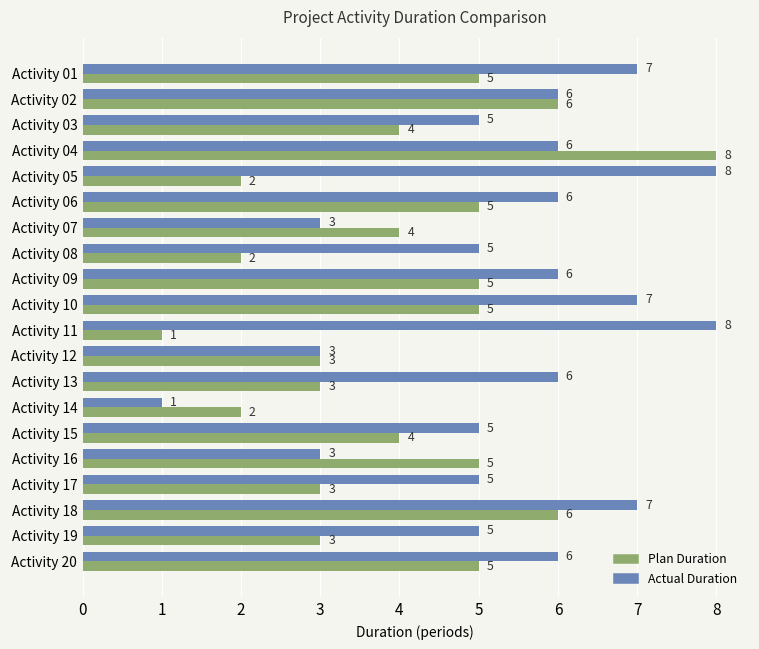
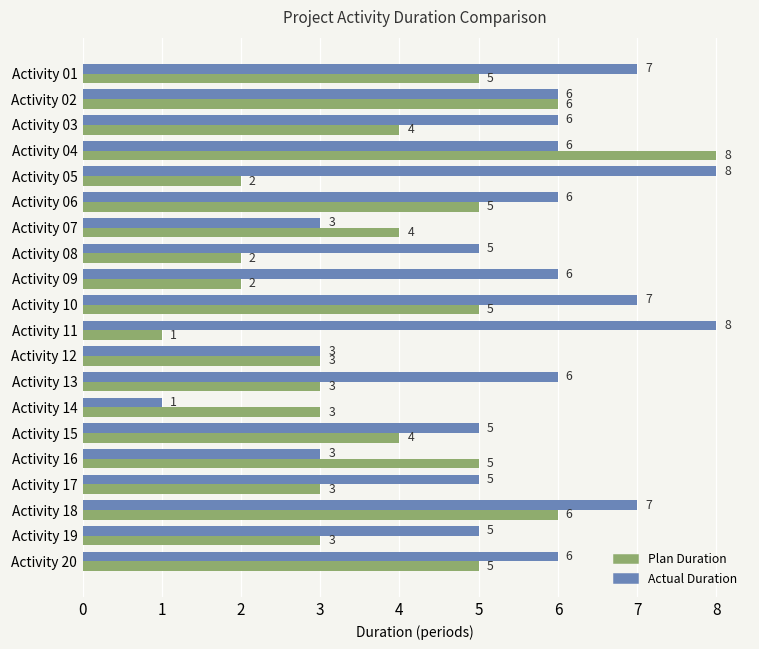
  {
    "Plan Duration": {
      "Activity 01": 5,
      "Activity 02": 6,
      "Activity 03": 4,
      "Activity 04": 8,
      "Activity 05": 2,
      "Activity 06": 5,
      "Activity 07": 4,
      "Activity 08": 2,
-     "Activity 09": 5,
+     "Activity 09": 2,
      "Activity 10": 5,
      "Activity 11": 1,
      "Activity 12": 3,
      "Activity 13": 3,
-     "Activity 14": 2,
+     "Activity 14": 3,
      "Activity 15": 4,
      "Activity 16": 5,
      "Activity 17": 3,
      "Activity 18": 6,
      "Activity 19": 3,
      "Activity 20": 5
    },
    "Actual Duration": {
      "Activity 01": 7,
      "Activity 02": 6,
-     "Activity 03": 5,
+     "Activity 03": 6,
      "Activity 04": 6,
      "Activity 05": 8,
      "Activity 06": 6,
      "Activity 07": 3,
      "Activity 08": 5,
      "Activity 09": 6,
      "Activity 10": 7,
      "Activity 11": 8,
      "Activity 12": 3,
      "Activity 13": 6,
      "Activity 14": 1,
      "Activity 15": 5,
      "Activity 16": 3,
      "Activity 17": 5,
      "Activity 18": 7,
      "Activity 19": 5,
      "Activity 20": 6
    }
  }
